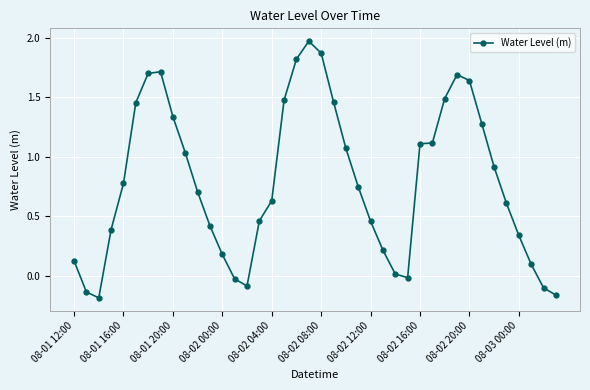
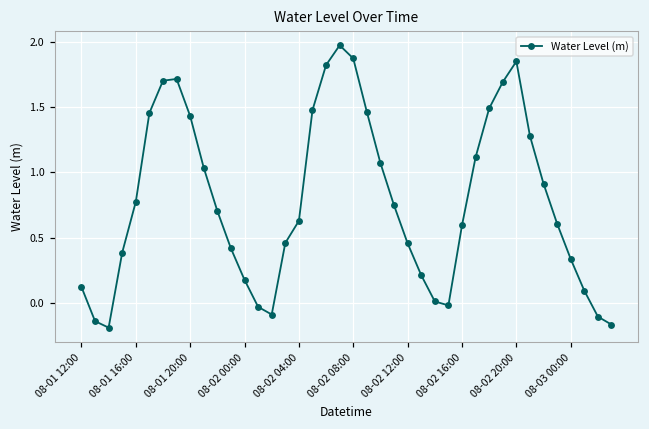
  {
    "08-01 12:00": 0.12,
    "08-01 16:00": 0.78,
-   "08-01 20:00": 1.34,
+   "08-01 20:00": 1.43,
    "08-02 00:00": 0.18,
    "08-02 04:00": 0.63,
    "08-02 08:00": 1.87,
    "08-02 12:00": 0.46,
-   "08-02 16:00": 1.11,
-   "08-02 20:00": 1.64,
+   "08-02 16:00": 0.59,
+   "08-02 20:00": 1.85,
    "08-03 00:00": 0.34
  }
